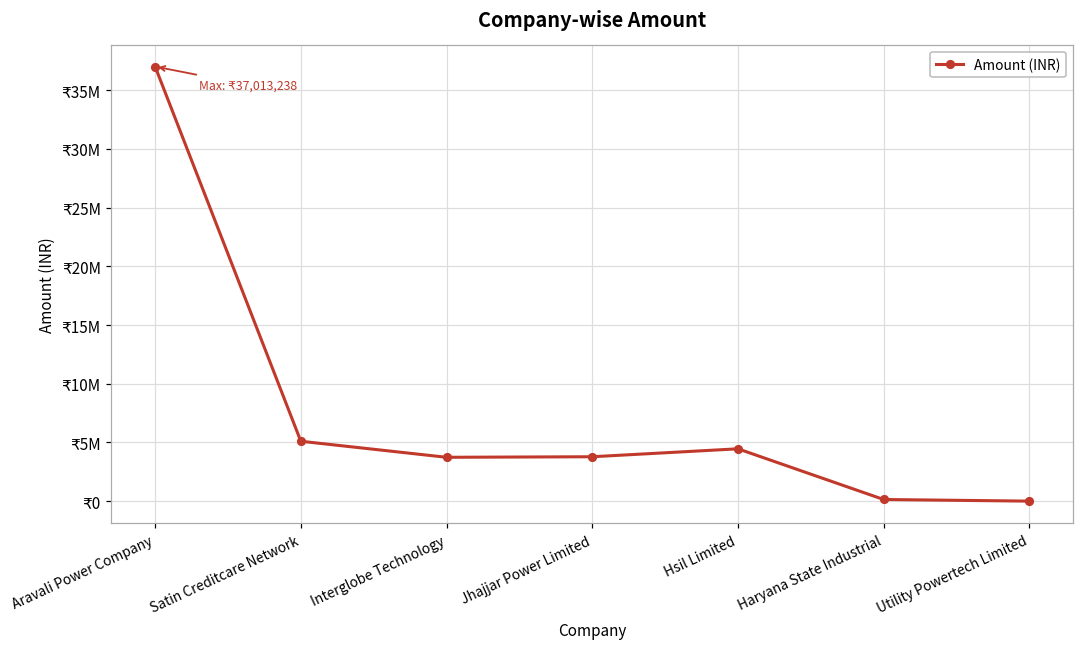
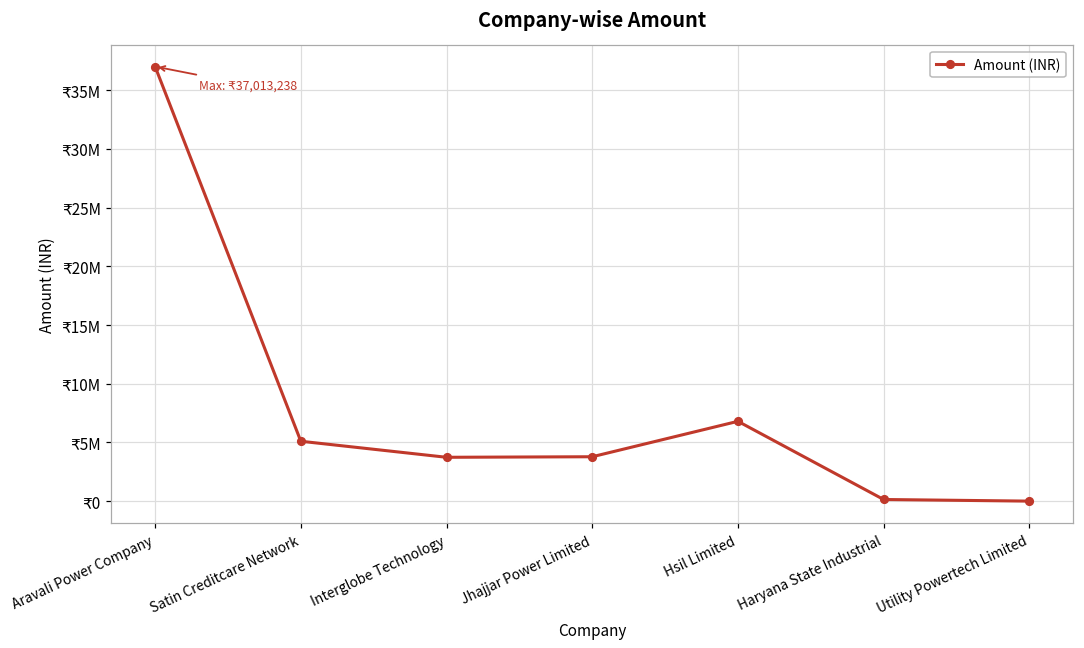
  {
    "Satin Creditcare Network": "₹5100000",
    "Interglobe Technology": "₹3700000",
    "Jhajjar Power Limited": "₹3800000",
-   "Hsil Limited": "₹4500000",
+   "Hsil Limited": "₹6800000",
    "Haryana State Industrial": "₹100000",
    "Utility Powertech Limited": "₹0"
  }
